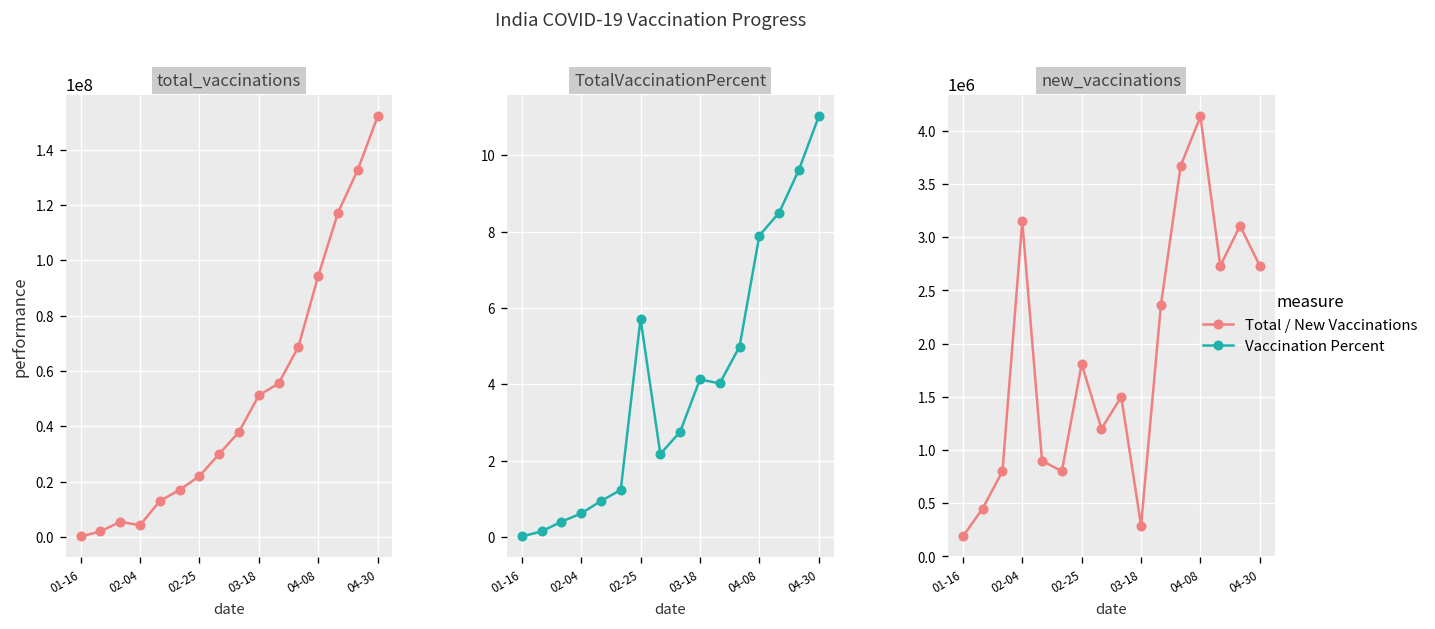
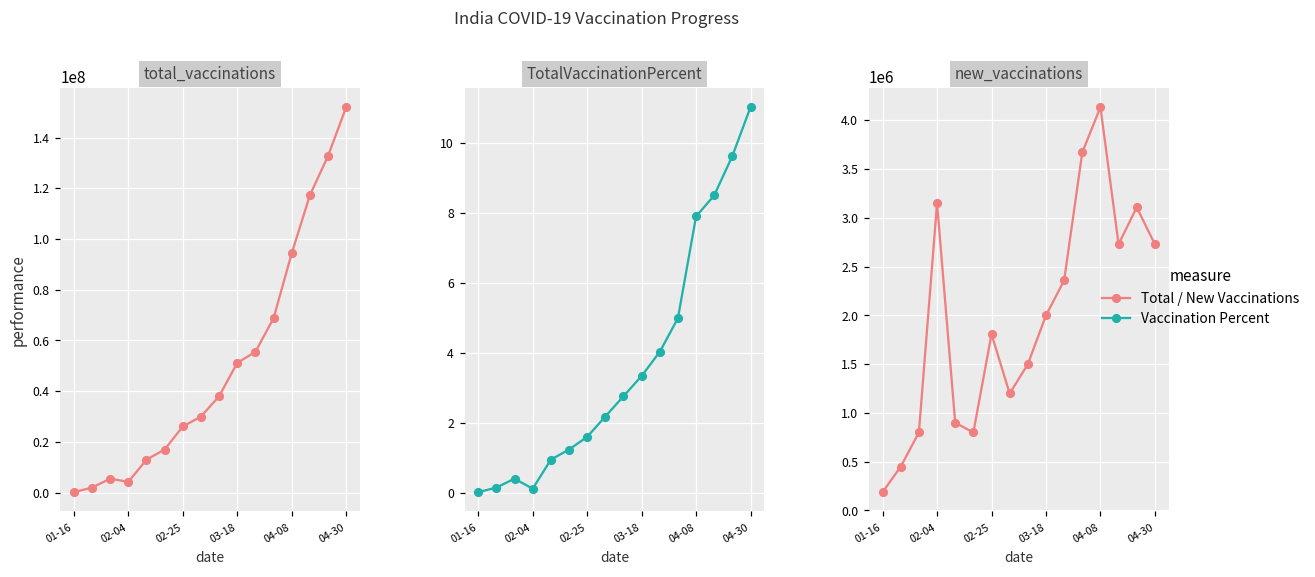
  {
    "total_vaccinations": {
      "01-16": 0,
      "02-04": 4000000,
-     "02-25": 22000000,
+     "02-25": 26000000,
      "03-18": 51000000,
      "04-08": 94000000,
      "04-30": 152000000
    },
    "TotalVaccinationPercent": {
      "01-16": 0.0,
-     "02-04": 0.6,
-     "02-25": 5.7,
-     "03-18": 4.1,
+     "02-04": 0.1,
+     "02-25": 1.6,
+     "03-18": 3.3,
      "04-08": 7.9,
      "04-30": 11.0
    },
    "new_vaccinations": {
      "01-16": 200000,
      "02-04": 3200000,
      "02-25": 1800000,
-     "03-18": 300000,
+     "03-18": 2000000,
      "04-08": 4100000,
      "04-30": 2700000
    }
  }
